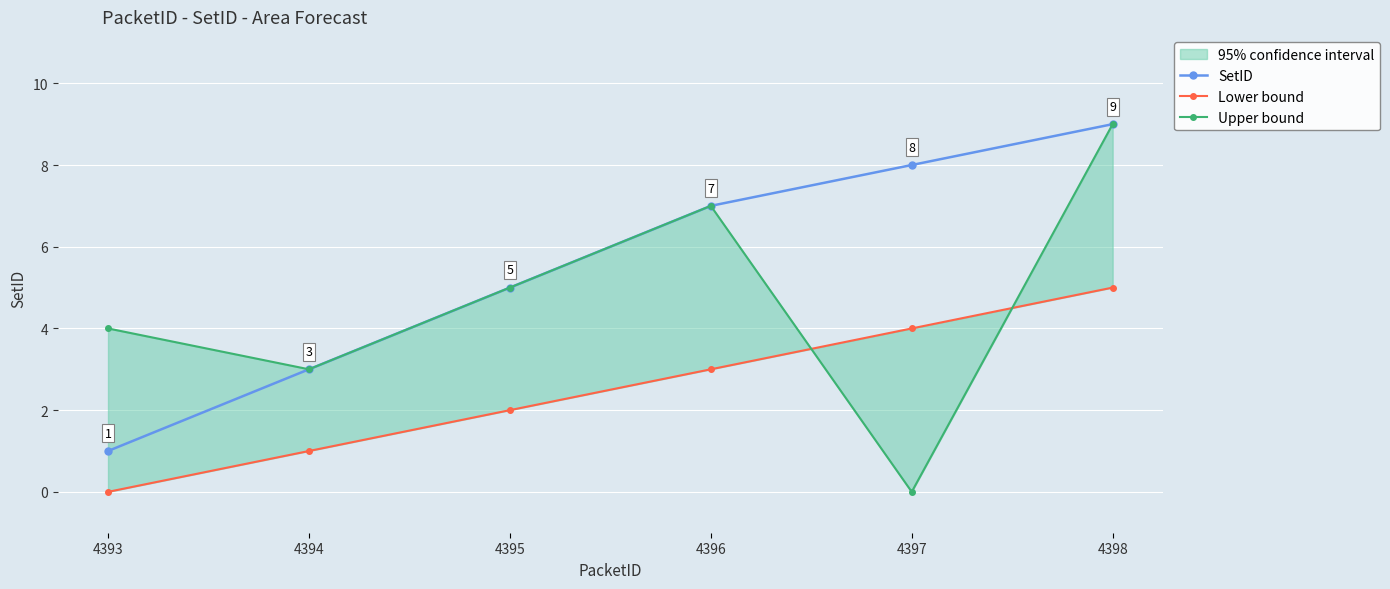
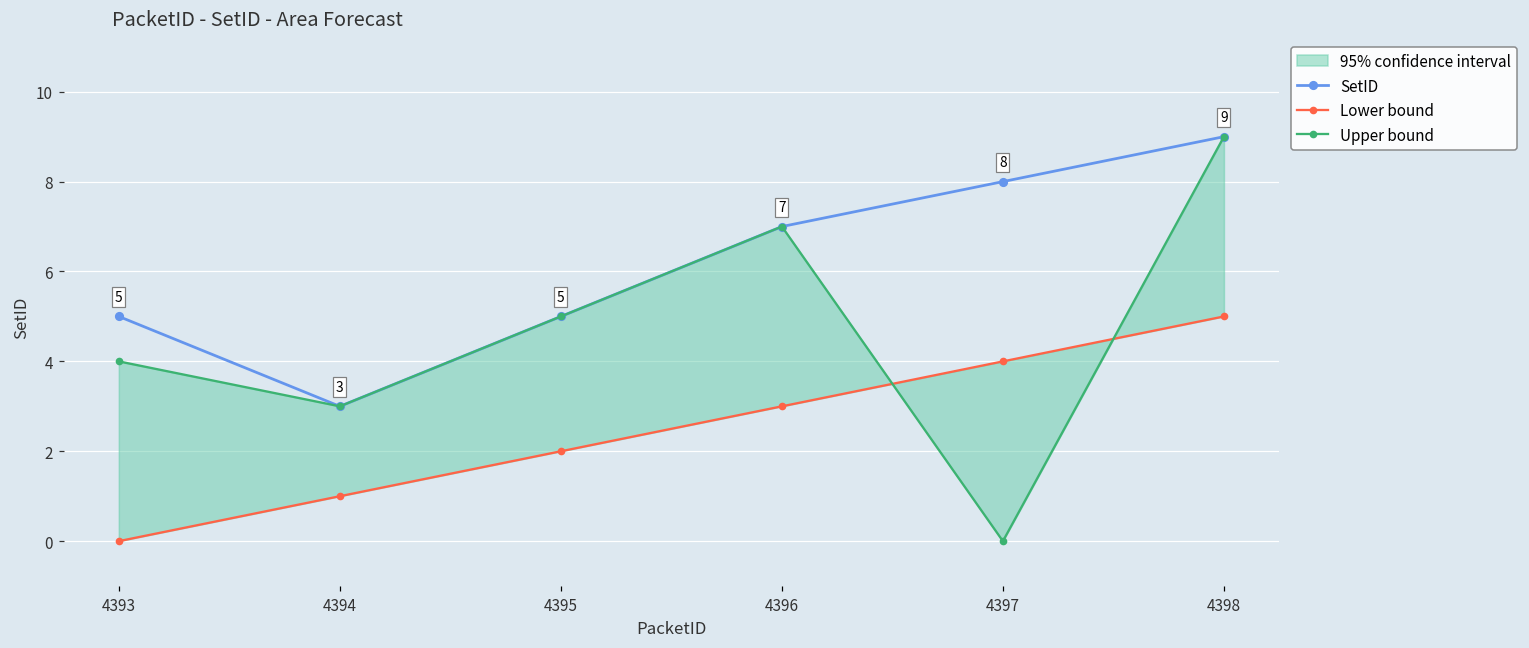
  {
    "SetID": {
-     "4393": 1
+     "4393": 5
    },
    "Lower bound": {
      "4393": 0.0,
      "4394": 1.0,
      "4395": 2.0,
      "4396": 3.0,
      "4398": 5.0
    },
    "Upper bound": {
      "4397": 0.0
    }
  }
